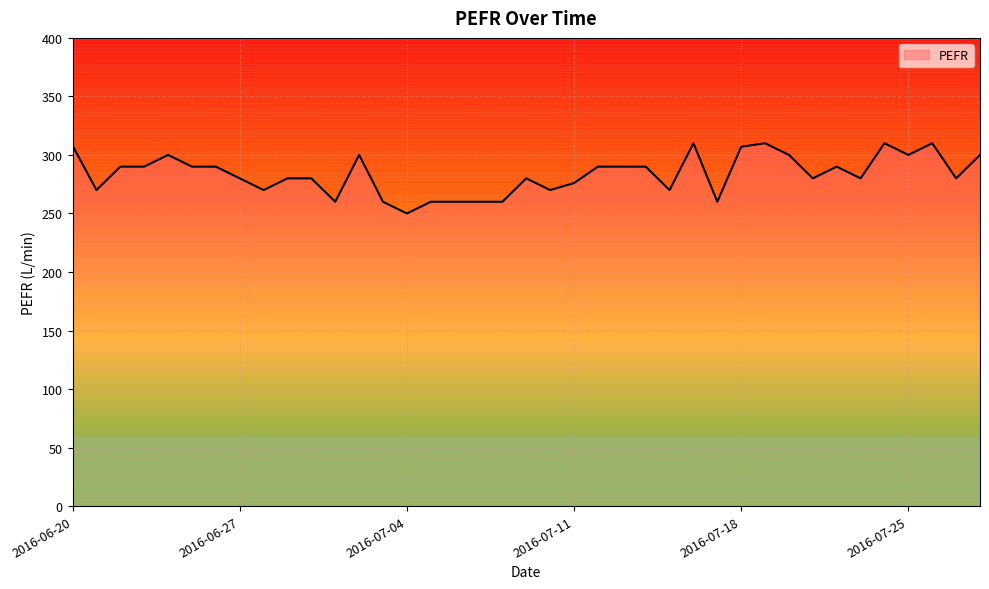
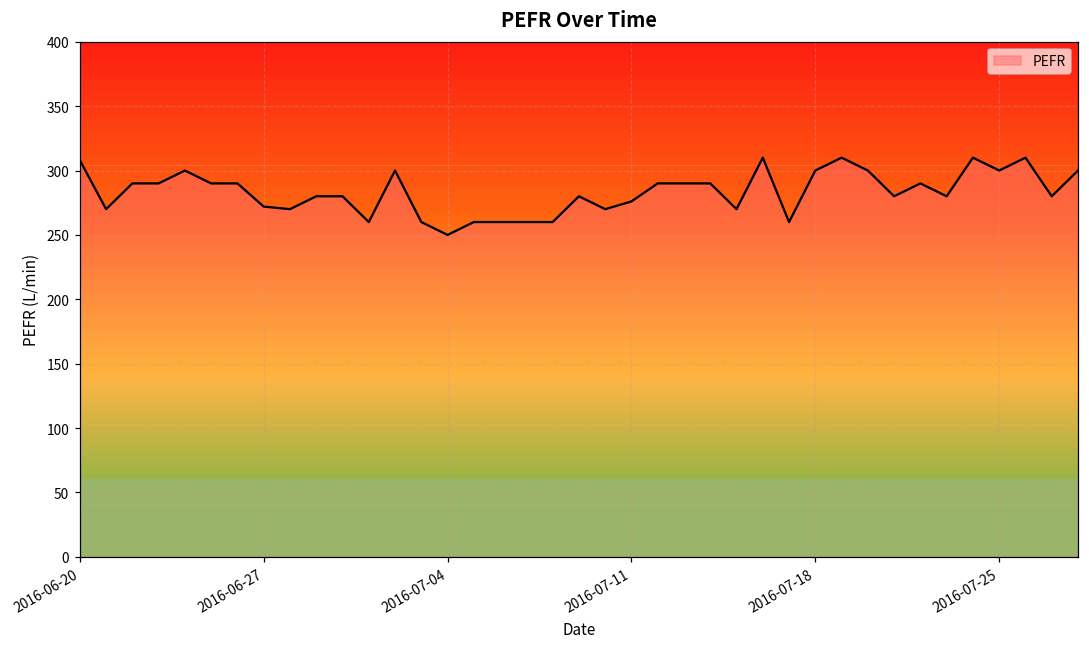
  {
    "2016-06-20": 308,
-   "2016-06-27": 280,
+   "2016-06-27": 272,
    "2016-07-04": 250,
    "2016-07-11": 276,
-   "2016-07-18": 307,
+   "2016-07-18": 300,
    "2016-07-25": 300
  }
